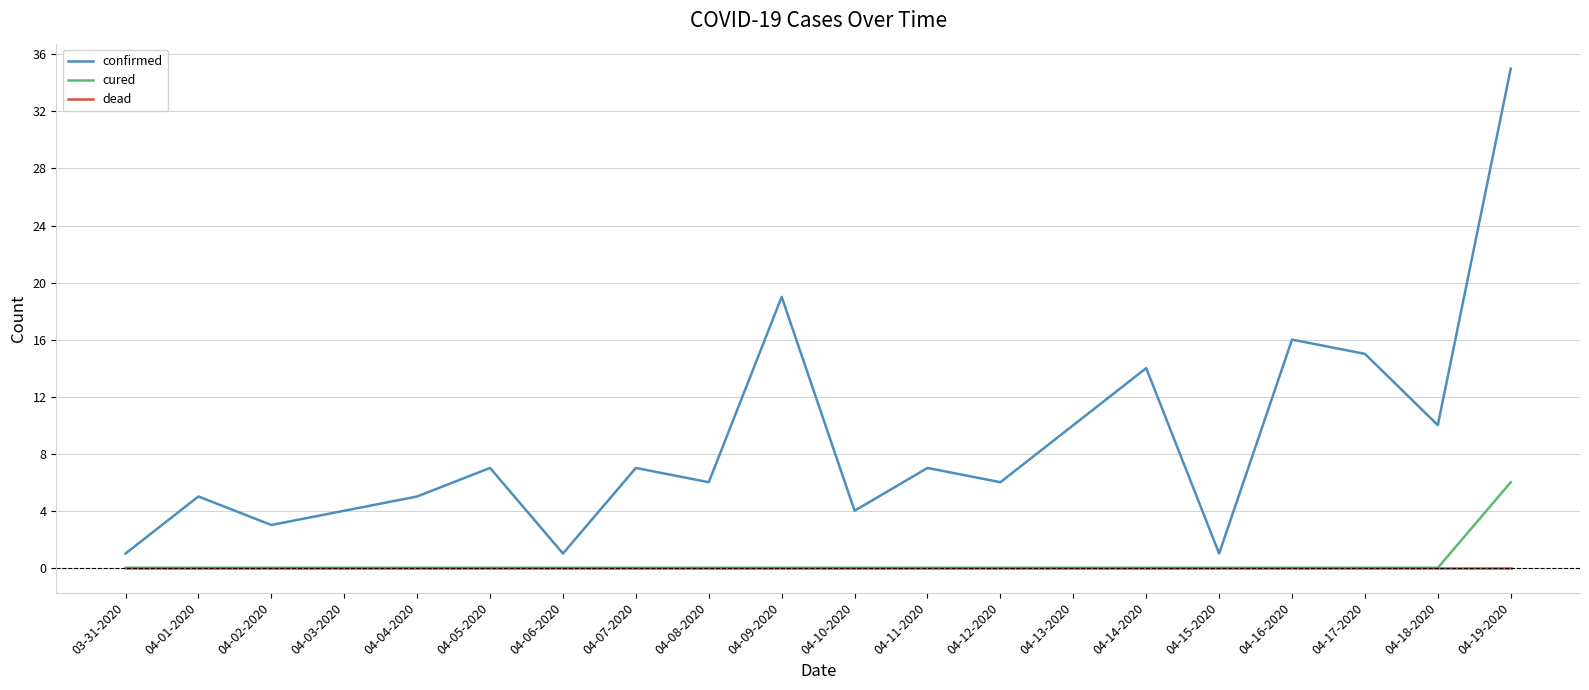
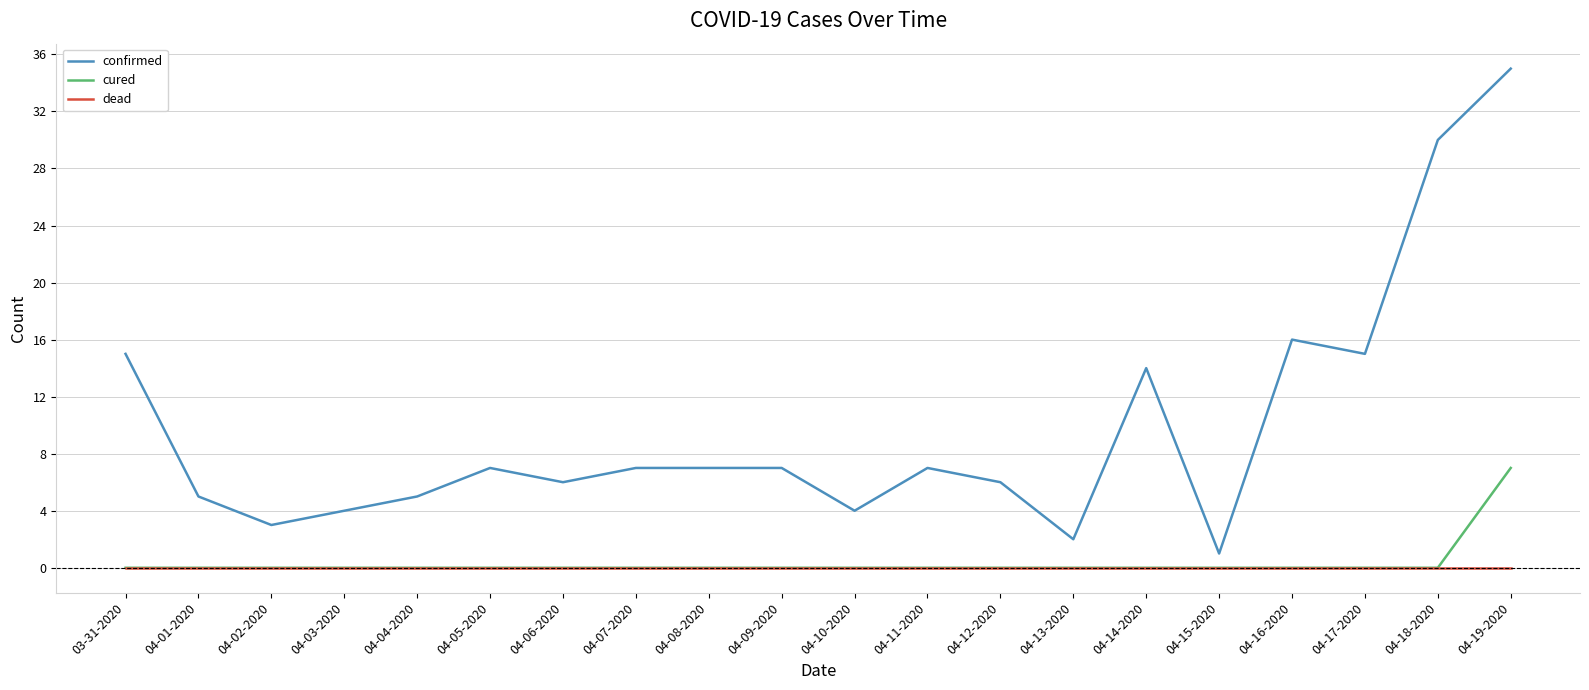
  {
    "confirmed": {
-     "03-31-2020": 1,
+     "03-31-2020": 15,
      "04-01-2020": 5,
      "04-02-2020": 3,
      "04-03-2020": 4,
      "04-04-2020": 5,
      "04-05-2020": 7,
-     "04-06-2020": 1,
+     "04-06-2020": 6,
      "04-07-2020": 7,
-     "04-08-2020": 6,
-     "04-09-2020": 19,
+     "04-08-2020": 7,
+     "04-09-2020": 7,
      "04-10-2020": 4,
      "04-11-2020": 7,
      "04-12-2020": 6,
-     "04-13-2020": 10,
+     "04-13-2020": 2,
      "04-14-2020": 14,
      "04-15-2020": 1,
      "04-16-2020": 16,
      "04-17-2020": 15,
-     "04-18-2020": 10,
+     "04-18-2020": 30,
      "04-19-2020": 35
    },
    "cured": {
-     "04-19-2020": 6
+     "04-19-2020": 7
    },
    "dead": {
      "04-19-2020": 0
    }
  }
